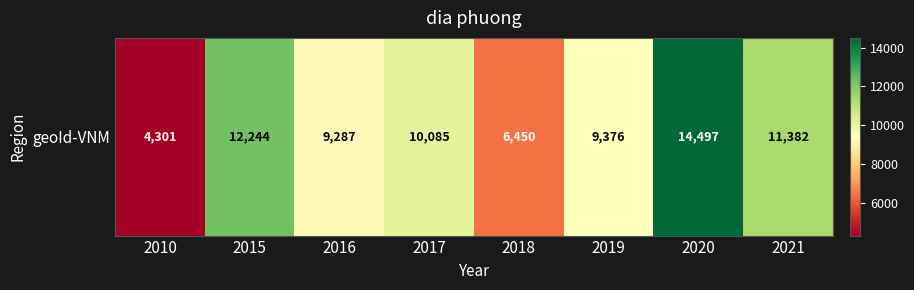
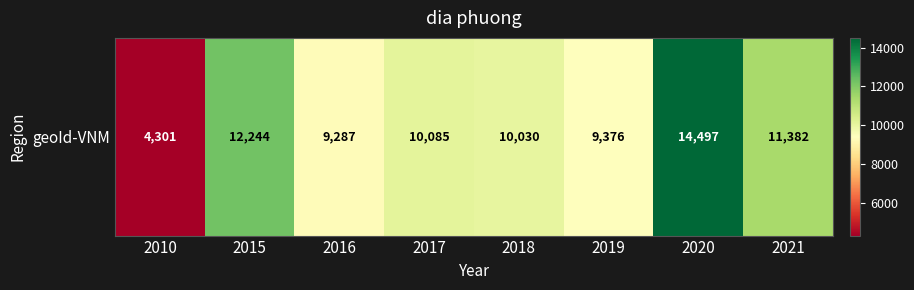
  {
    "geoId-VNM": {
      "2010": "4,301",
      "2015": "12,244",
      "2016": "9,287",
      "2017": "10,085",
-     "2018": "6,450",
+     "2018": "10,030",
      "2019": "9,376",
      "2020": "14,497",
      "2021": "11,382"
    }
  }
